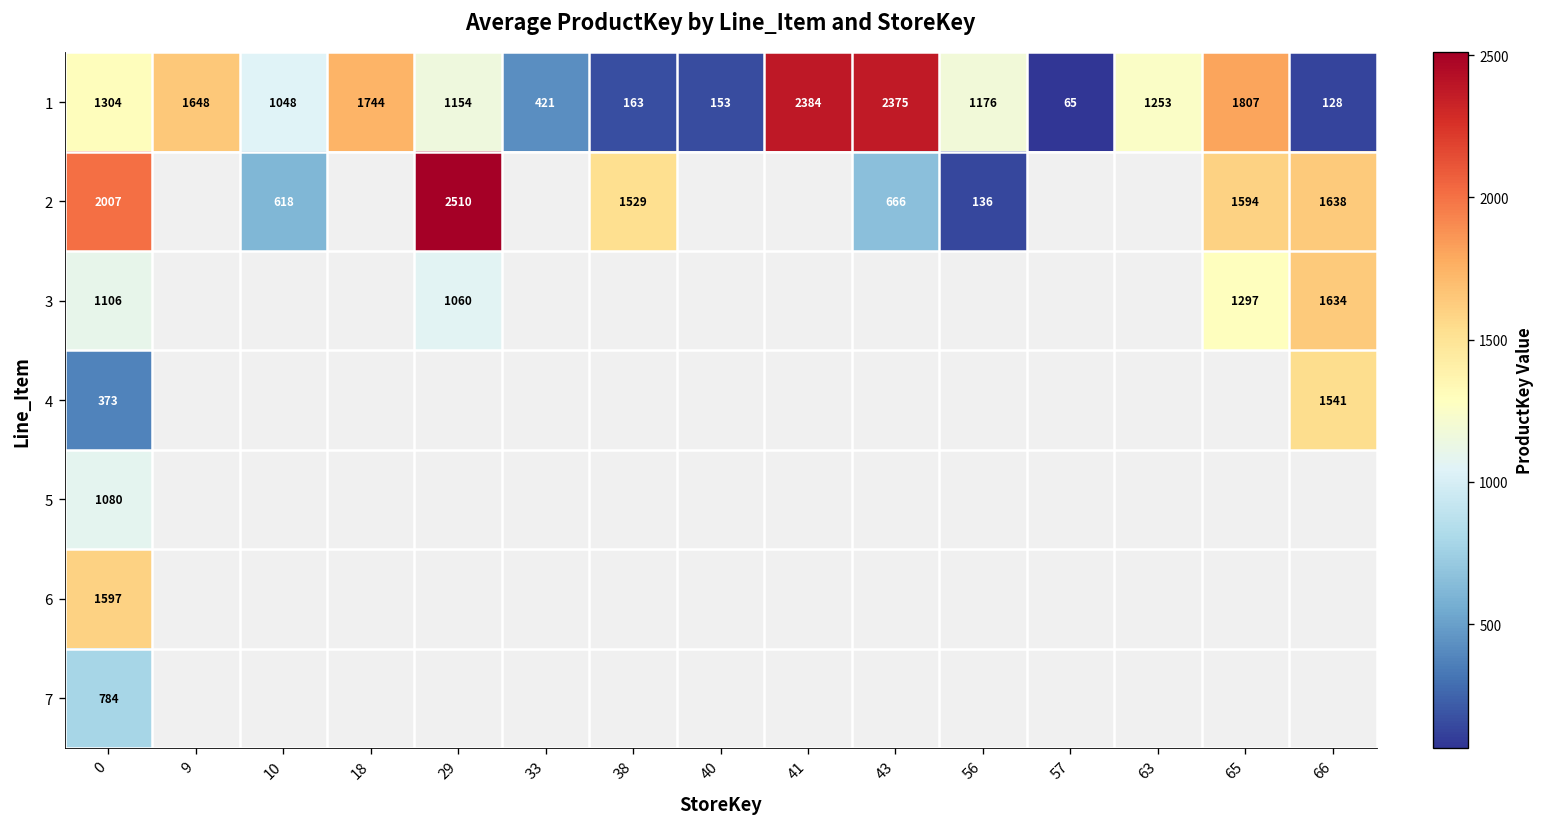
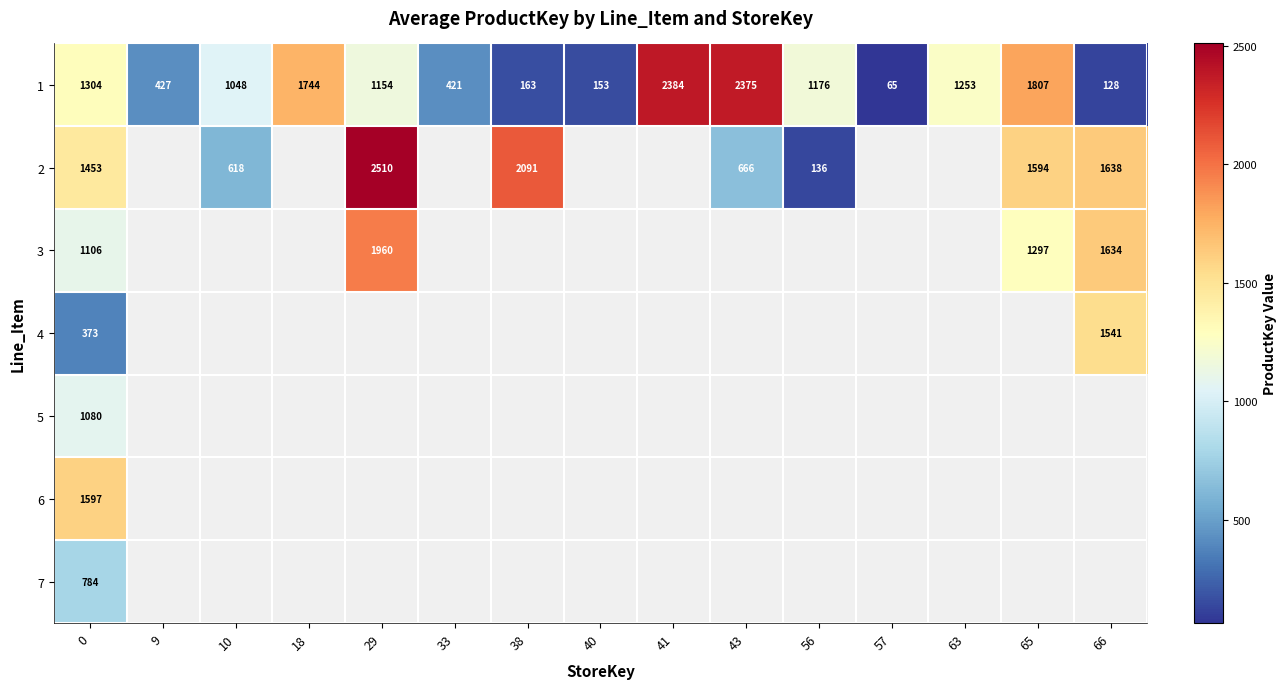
  {
    "1": {
      "0": 1304,
-     "9": 1648,
+     "9": 427,
      "10": 1048,
      "18": 1744,
      "29": 1154,
      "33": 421,
      "38": 163,
      "40": 153,
      "41": 2384,
      "43": 2375,
      "56": 1176,
      "57": 65,
      "63": 1253,
      "65": 1807,
      "66": 128
    },
    "2": {
-     "0": 2007,
+     "0": 1453,
      "10": 618,
      "29": 2510,
-     "38": 1529,
+     "38": 2091,
      "43": 666,
      "56": 136,
      "65": 1594,
      "66": 1638
    },
    "3": {
      "0": 1106,
-     "29": 1060,
+     "29": 1960,
      "65": 1297,
      "66": 1634
    },
    "4": {
      "0": 373,
      "66": 1541
    },
    "5": {
      "0": 1080
    },
    "6": {
      "0": 1597
    },
    "7": {
      "0": 784
    }
  }
